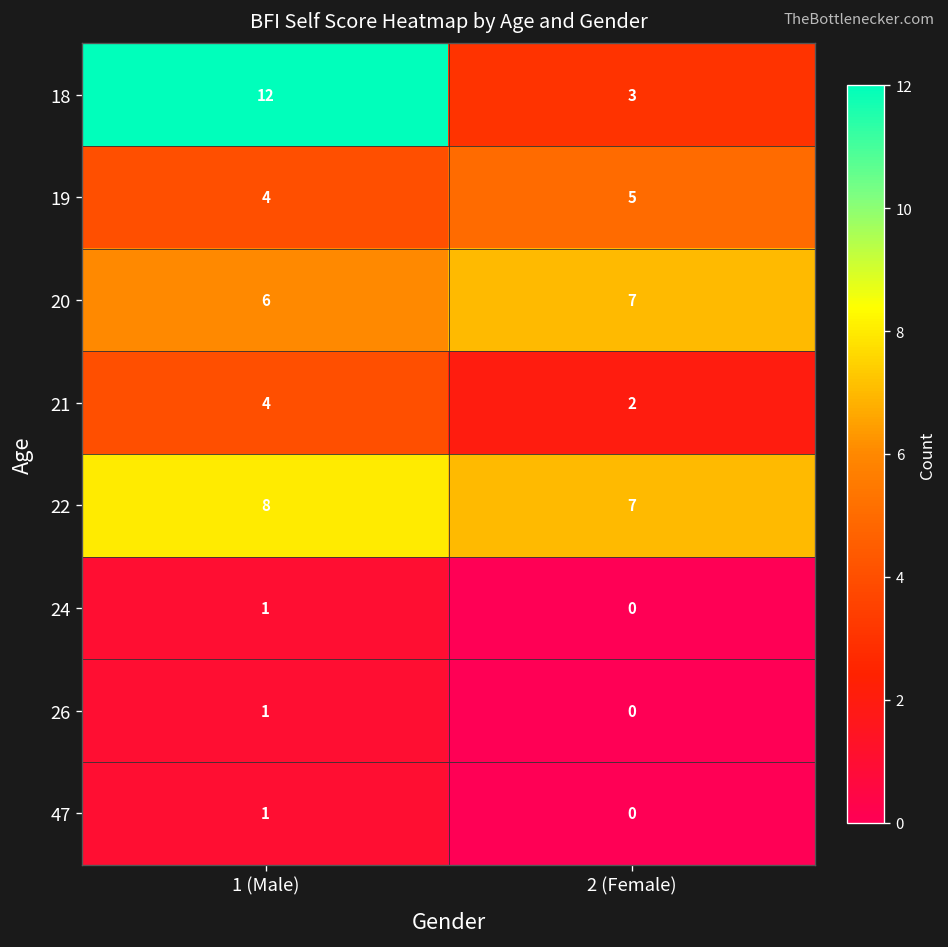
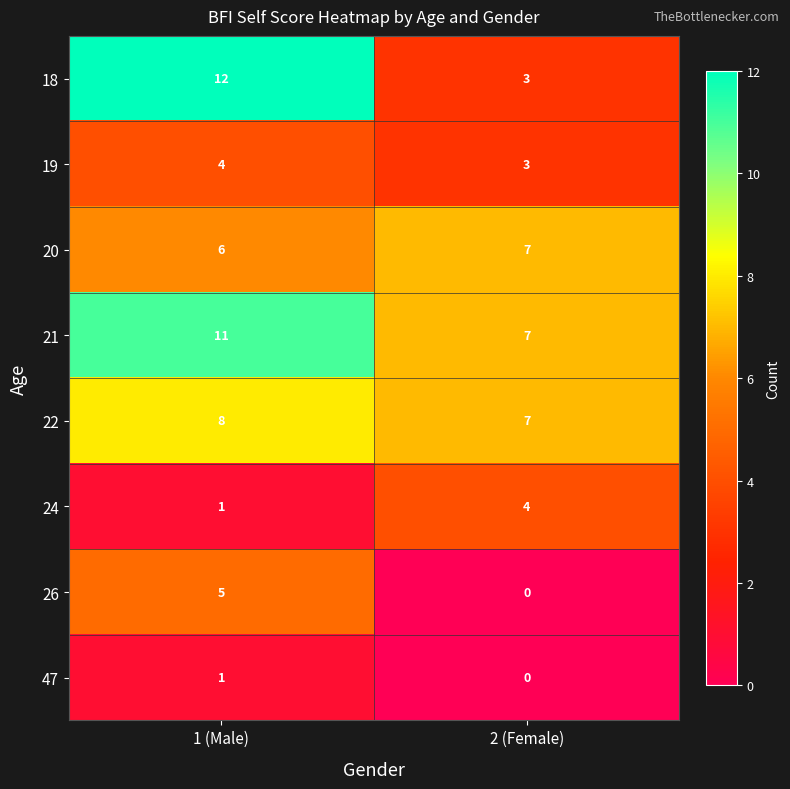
  {
    "18": {
      "1 (Male)": 12,
      "2 (Female)": 3
    },
    "19": {
      "1 (Male)": 4,
-     "2 (Female)": 5
+     "2 (Female)": 3
    },
    "20": {
      "1 (Male)": 6,
      "2 (Female)": 7
    },
    "21": {
-     "1 (Male)": 4,
-     "2 (Female)": 2
+     "1 (Male)": 11,
+     "2 (Female)": 7
    },
    "22": {
      "1 (Male)": 8,
      "2 (Female)": 7
    },
    "24": {
      "1 (Male)": 1,
-     "2 (Female)": 0
+     "2 (Female)": 4
    },
    "26": {
-     "1 (Male)": 1,
+     "1 (Male)": 5,
      "2 (Female)": 0
    },
    "47": {
      "1 (Male)": 1,
      "2 (Female)": 0
    }
  }
